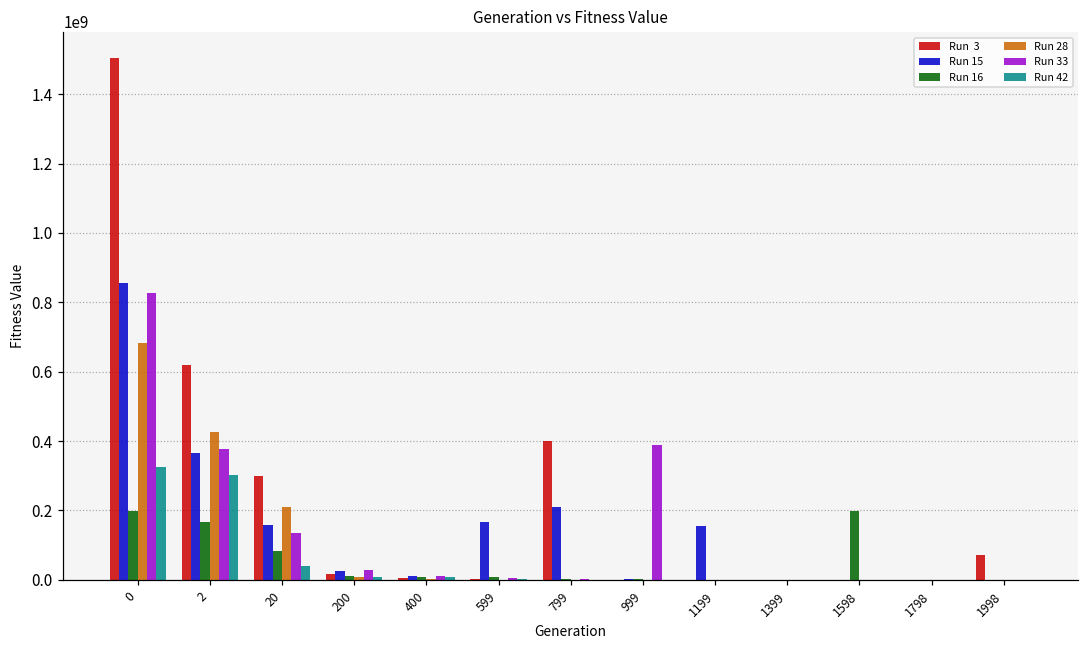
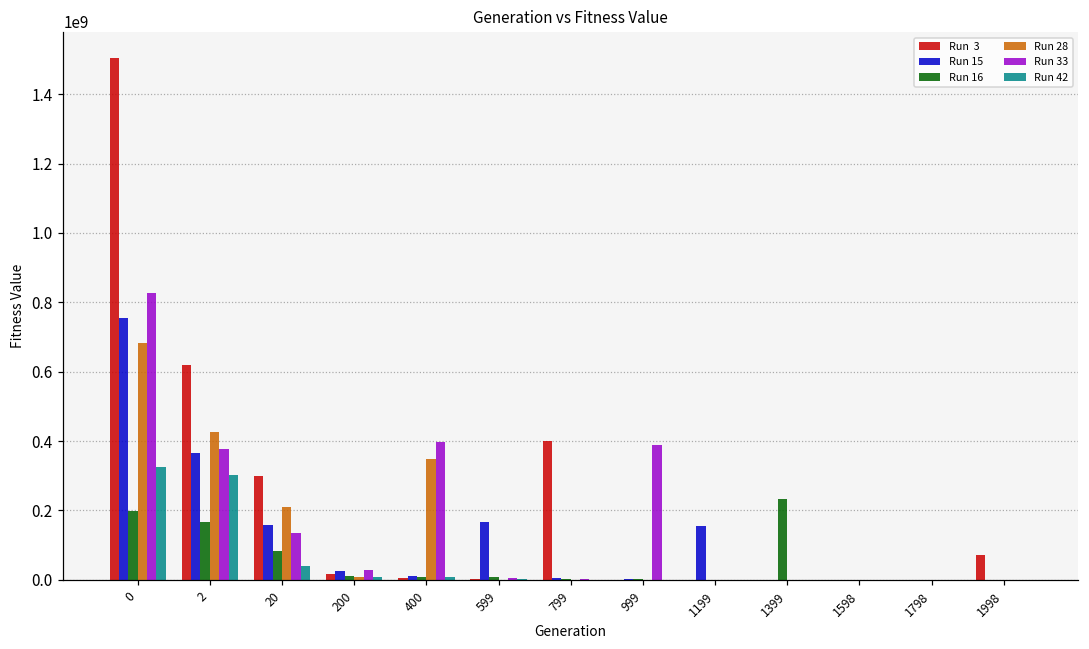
  {
    "Run 3": {
      "0": 1500000000,
      "2": 620000000,
      "20": 300000000,
      "200": 20000000,
      "799": 400000000,
      "1998": 70000000
    },
    "Run 15": {
-     "0": 860000000,
+     "0": 760000000,
      "2": 370000000,
      "20": 160000000,
      "200": 30000000,
      "400": 10000000,
      "599": 170000000,
-     "799": 210000000,
+     "799": 10000000,
      "1199": 160000000
    },
    "Run 16": {
      "0": 200000000,
      "2": 170000000,
      "20": 80000000,
      "200": 10000000,
      "400": 10000000,
-     "1399": 0,
-     "1598": 200000000
+     "1399": 230000000,
+     "1598": 0
    },
    "Run 28": {
      "0": 680000000,
      "2": 430000000,
      "20": 210000000,
      "200": 10000000,
-     "400": 0
+     "400": 350000000
    },
    "Run 33": {
      "0": 830000000,
      "2": 380000000,
      "20": 130000000,
      "200": 30000000,
-     "400": 10000000,
+     "400": 400000000,
      "999": 390000000
    },
    "Run 42": {
      "0": 320000000,
      "2": 300000000,
      "20": 40000000,
      "200": 10000000
    }
  }
